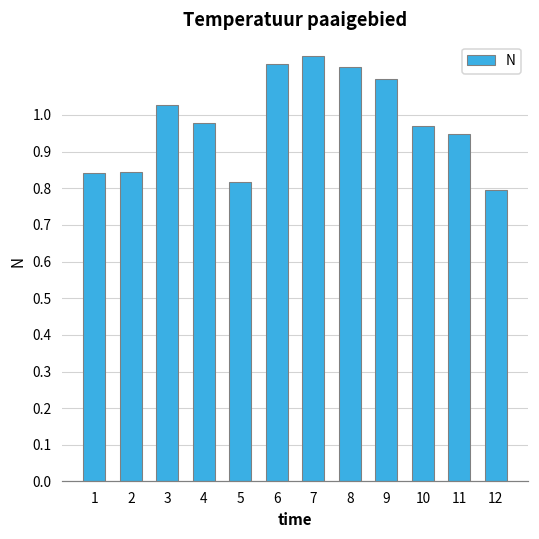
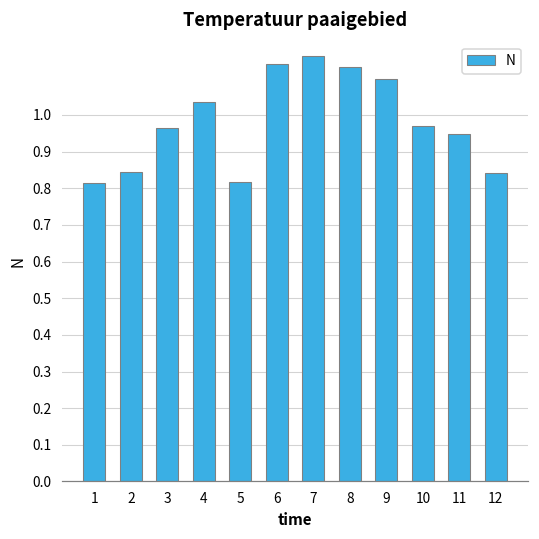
  {
-   "1": 0.84,
+   "1": 0.81,
    "2": 0.84,
-   "3": 1.03,
-   "4": 0.98,
+   "3": 0.96,
+   "4": 1.04,
    "5": 0.82,
    "6": 1.14,
    "7": 1.16,
    "8": 1.13,
    "9": 1.10,
    "10": 0.97,
    "11": 0.95,
-   "12": 0.80
+   "12": 0.84
  }
